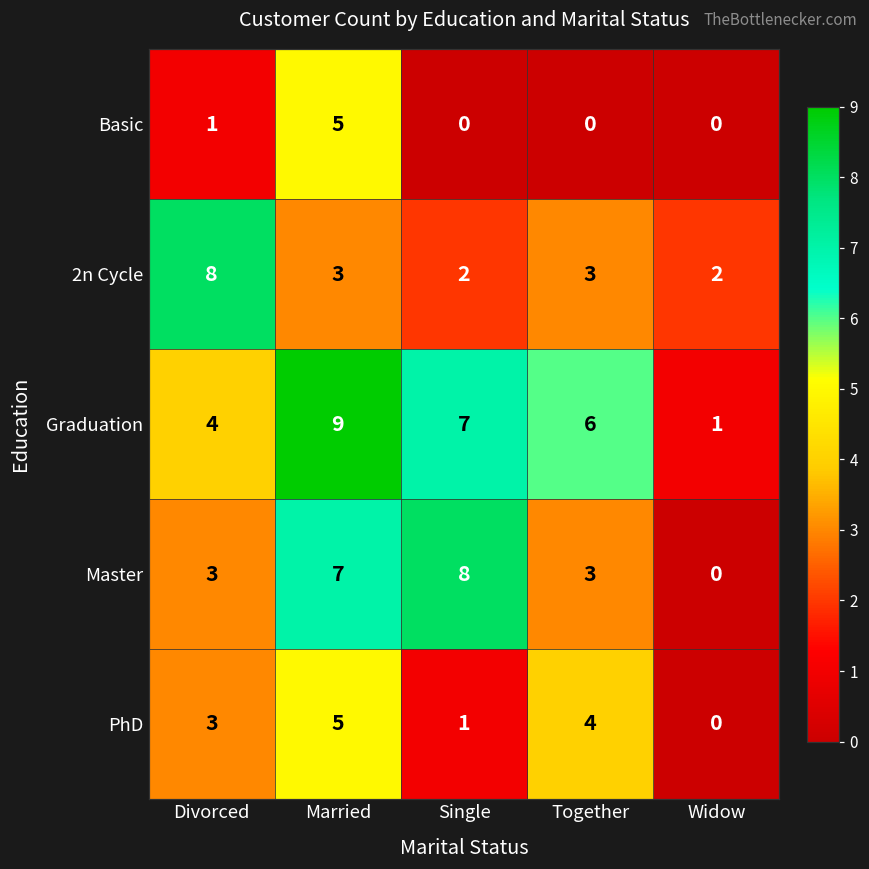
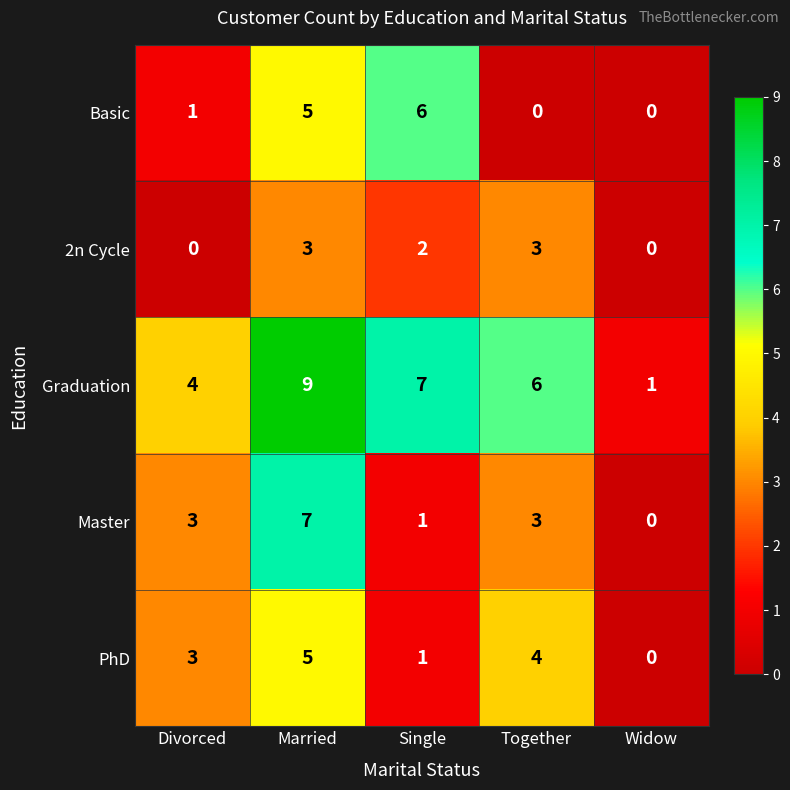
  {
    "Basic": {
      "Divorced": 1,
      "Married": 5,
-     "Single": 0,
+     "Single": 6,
      "Together": 0,
      "Widow": 0
    },
    "2n Cycle": {
-     "Divorced": 8,
+     "Divorced": 0,
      "Married": 3,
      "Single": 2,
      "Together": 3,
-     "Widow": 2
+     "Widow": 0
    },
    "Graduation": {
      "Divorced": 4,
      "Married": 9,
      "Single": 7,
      "Together": 6,
      "Widow": 1
    },
    "Master": {
      "Divorced": 3,
      "Married": 7,
-     "Single": 8,
+     "Single": 1,
      "Together": 3,
      "Widow": 0
    },
    "PhD": {
      "Divorced": 3,
      "Married": 5,
      "Single": 1,
      "Together": 4,
      "Widow": 0
    }
  }
